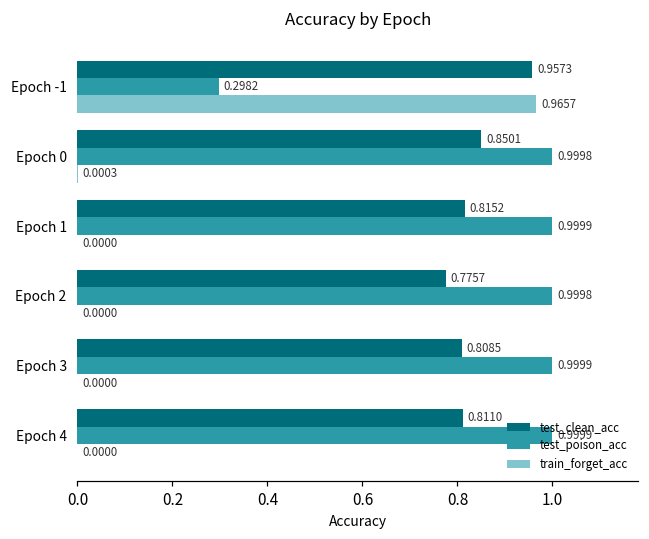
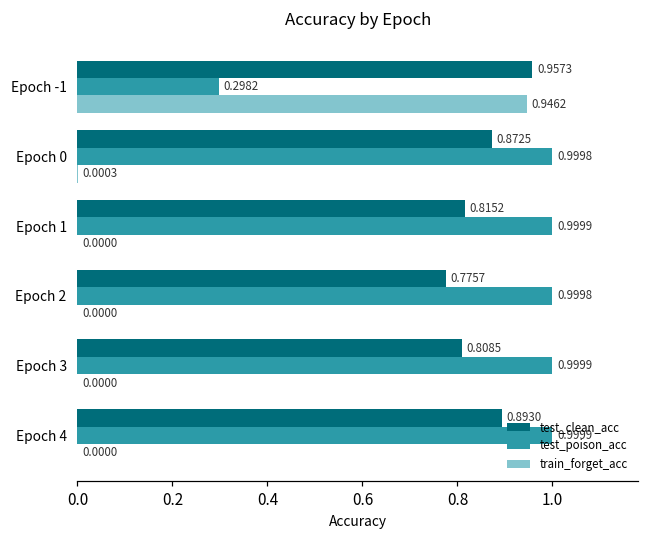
  {
    "test_clean_acc": {
      "Epoch -1": 0.9573,
-     "Epoch 0": 0.8501,
+     "Epoch 0": 0.8725,
      "Epoch 1": 0.8152,
      "Epoch 2": 0.7757,
      "Epoch 3": 0.8085,
-     "Epoch 4": 0.8110
+     "Epoch 4": 0.8930
    },
    "test_poison_acc": {
      "Epoch -1": 0.2982,
      "Epoch 0": 0.9998,
      "Epoch 1": 0.9999,
      "Epoch 2": 0.9998,
      "Epoch 3": 0.9999,
      "Epoch 4": 0.9999
    },
    "train_forget_acc": {
-     "Epoch -1": 0.9657,
+     "Epoch -1": 0.9462,
      "Epoch 0": 0.0003,
      "Epoch 1": 0.0000,
      "Epoch 2": 0.0000,
      "Epoch 3": 0.0000,
      "Epoch 4": 0.0000
    }
  }
